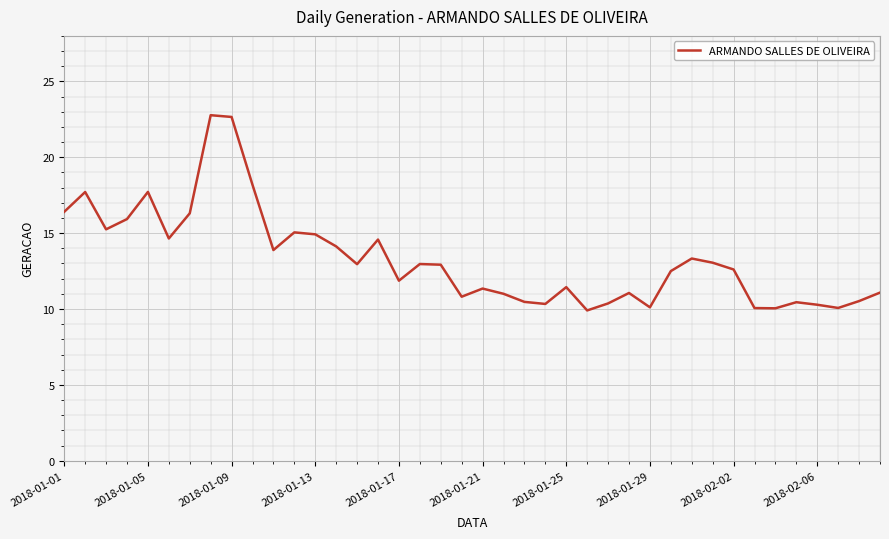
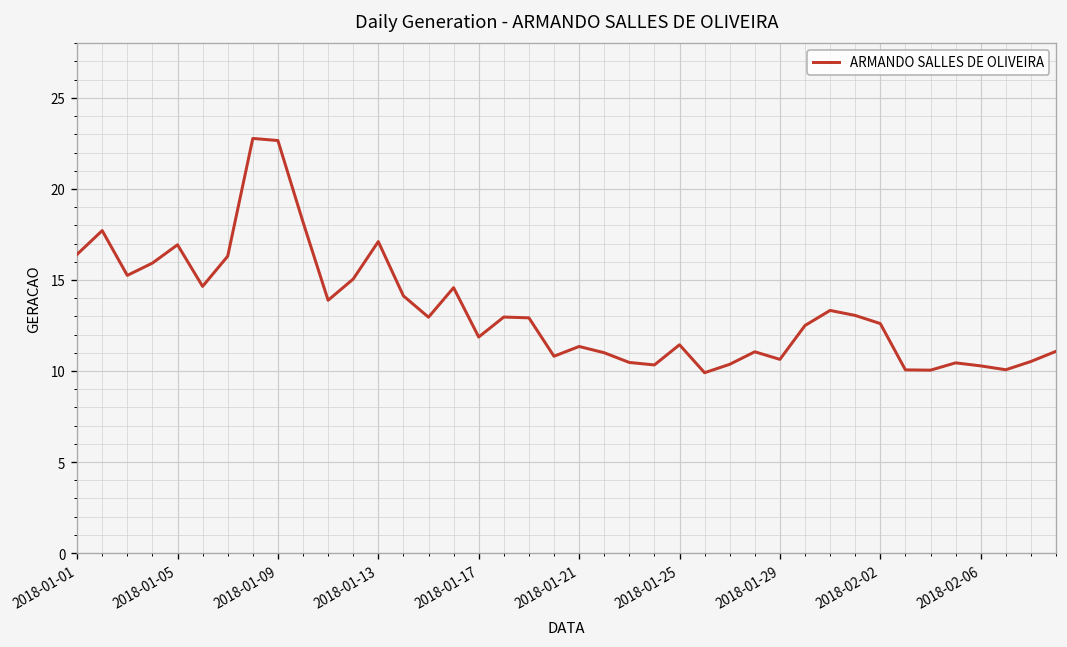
  {
    "2018-01-01": 16.4,
-   "2018-01-05": 17.7,
+   "2018-01-05": 16.9,
    "2018-01-09": 22.7,
-   "2018-01-13": 14.9,
+   "2018-01-13": 17.1,
    "2018-01-17": 11.9,
    "2018-01-21": 11.3,
    "2018-01-25": 11.4,
-   "2018-01-29": 10.1,
+   "2018-01-29": 10.6,
    "2018-02-02": 12.6,
    "2018-02-06": 10.3
  }
